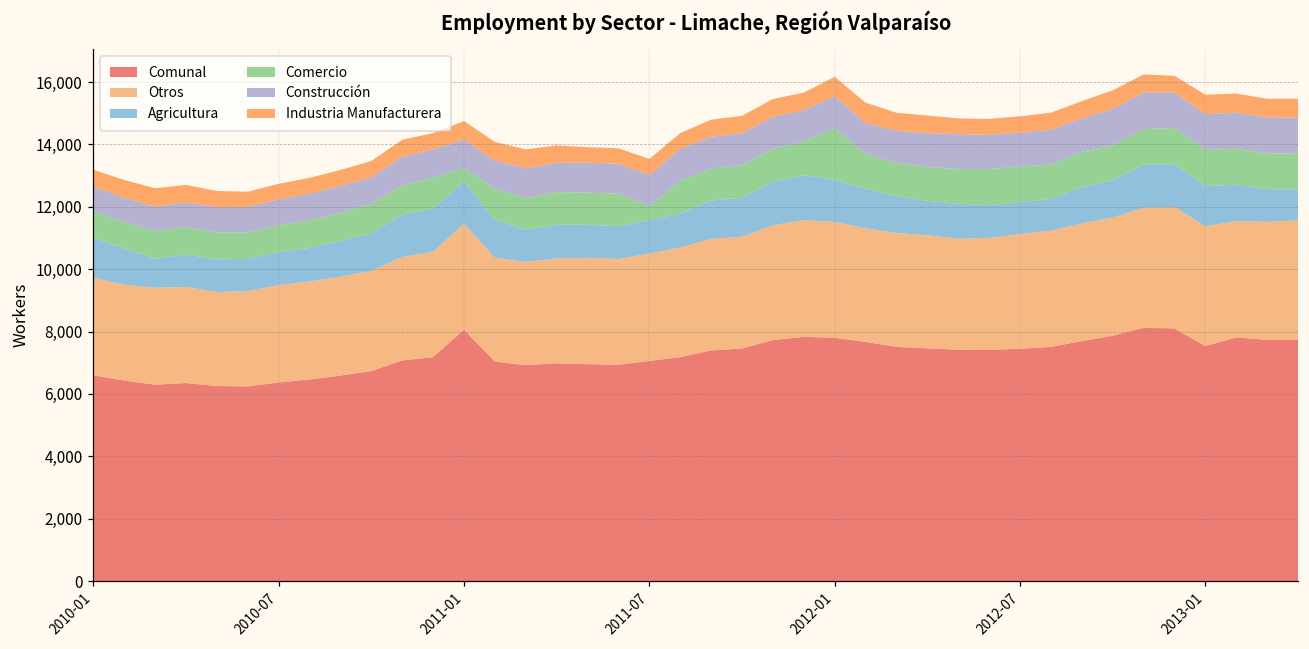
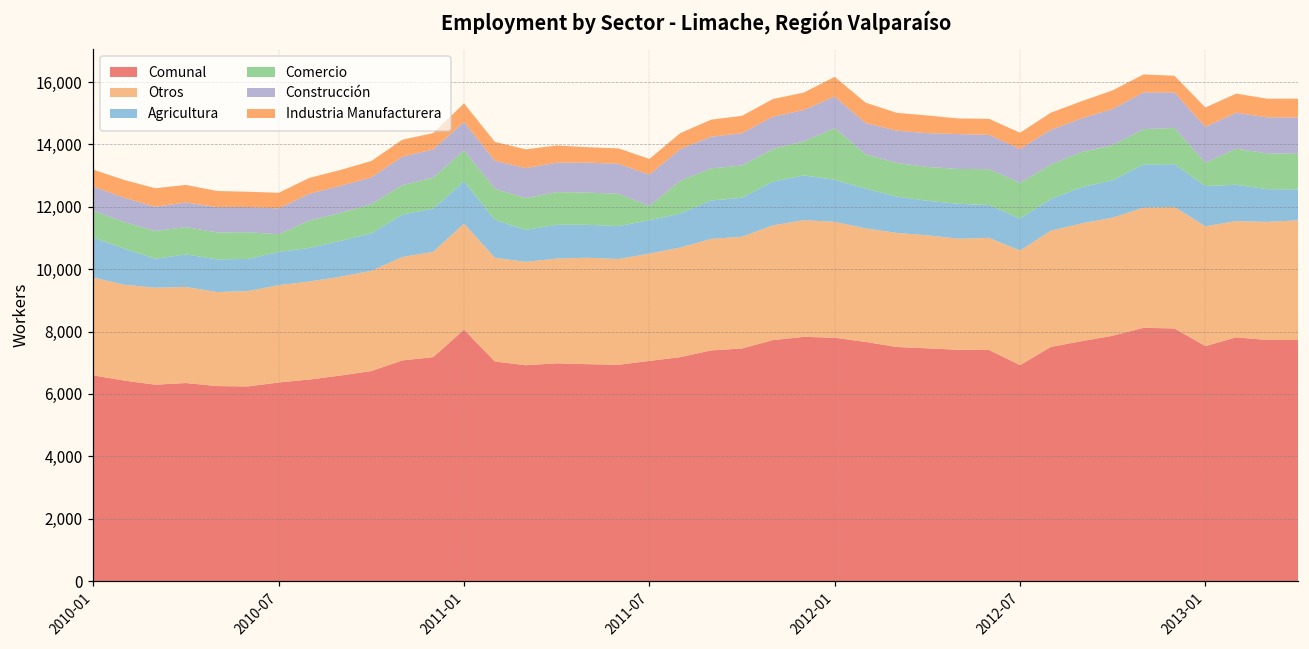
  {
    "Comunal": {
      "2010-01": "6,600",
      "2010-07": "6,400",
      "2011-01": "8,100",
      "2011-07": "7,100",
      "2012-01": "7,800",
-     "2012-07": "7,500",
+     "2012-07": "6,900",
      "2013-01": "7,500"
    },
    "Comercio": {
      "2010-01": "900",
-     "2010-07": "900",
-     "2011-01": "400",
+     "2010-07": "600",
+     "2011-01": "1,000",
      "2011-07": "500",
      "2012-01": "1,700",
      "2012-07": "1,100",
-     "2013-01": "1,200"
+     "2013-01": "700"
    }
  }
